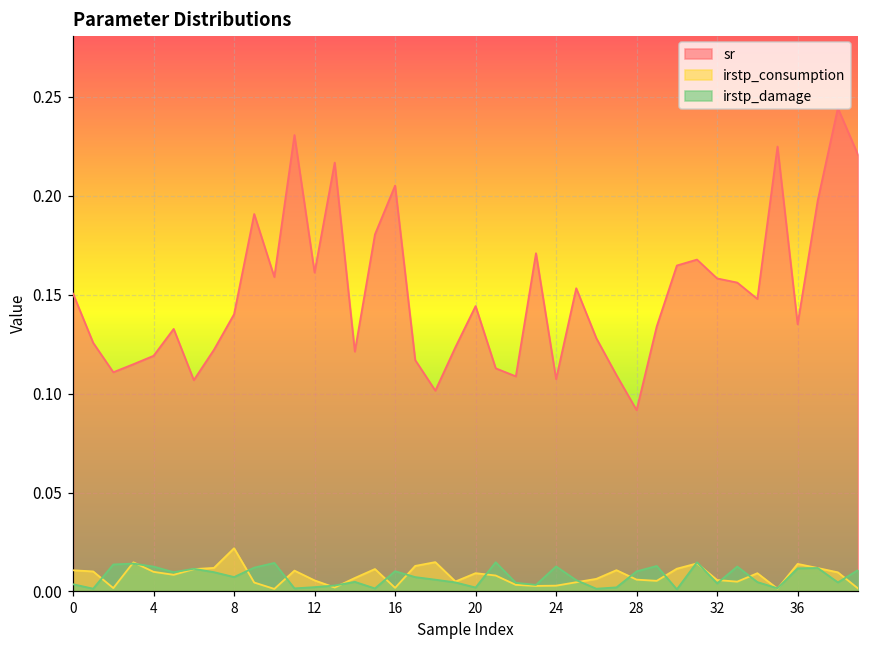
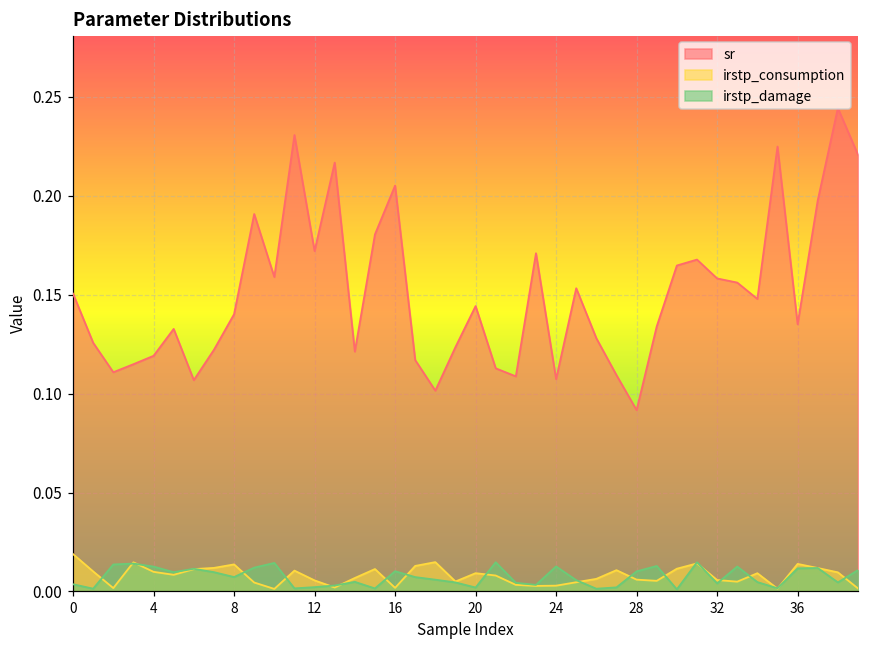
  {
    "sr": {
      "0": 0.151,
      "4": 0.119,
      "8": 0.140,
-     "12": 0.161,
+     "12": 0.172,
      "16": 0.205,
      "20": 0.144,
      "24": 0.107,
      "28": 0.092,
      "32": 0.158,
      "36": 0.135
    },
    "irstp_consumption": {
-     "0": 0.011,
+     "0": 0.019,
      "4": 0.010,
-     "8": 0.022,
+     "8": 0.014,
      "12": 0.006,
      "16": 0.002,
      "20": 0.009,
      "24": 0.003,
      "28": 0.006,
      "32": 0.006,
      "36": 0.014
    },
    "irstp_damage": {
      "0": 0.004,
      "4": 0.013,
      "8": 0.007,
      "12": 0.002,
      "16": 0.010,
      "20": 0.002,
      "24": 0.013,
      "28": 0.010,
      "32": 0.004,
      "36": 0.012
    }
  }
